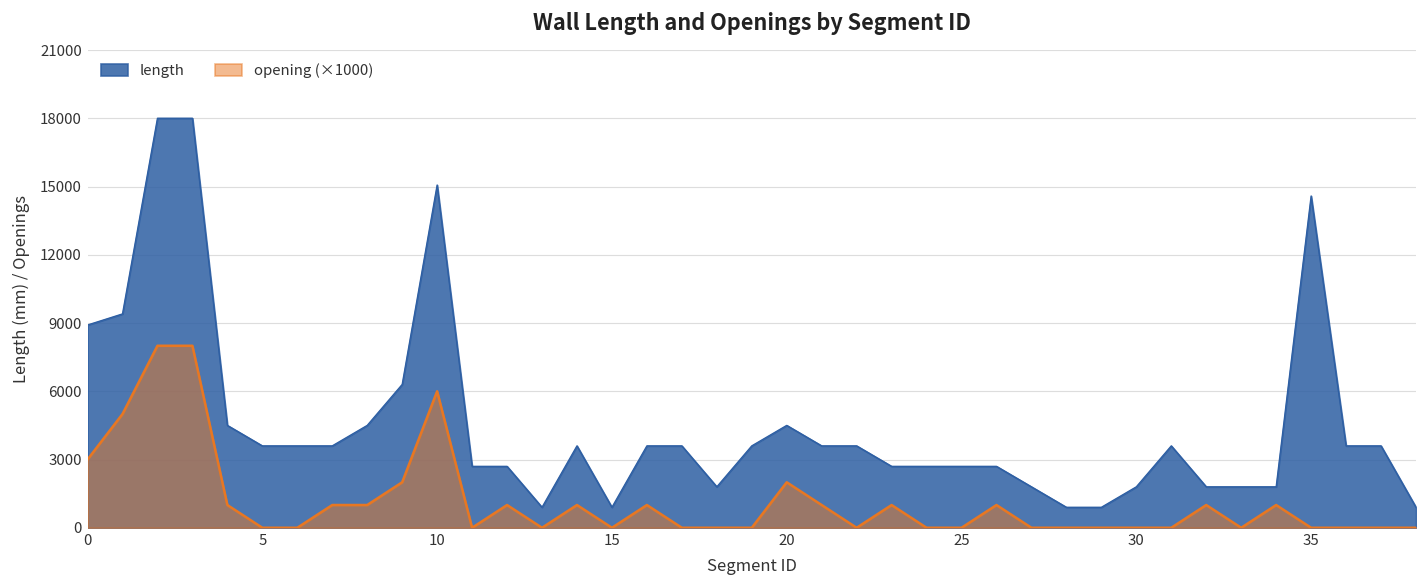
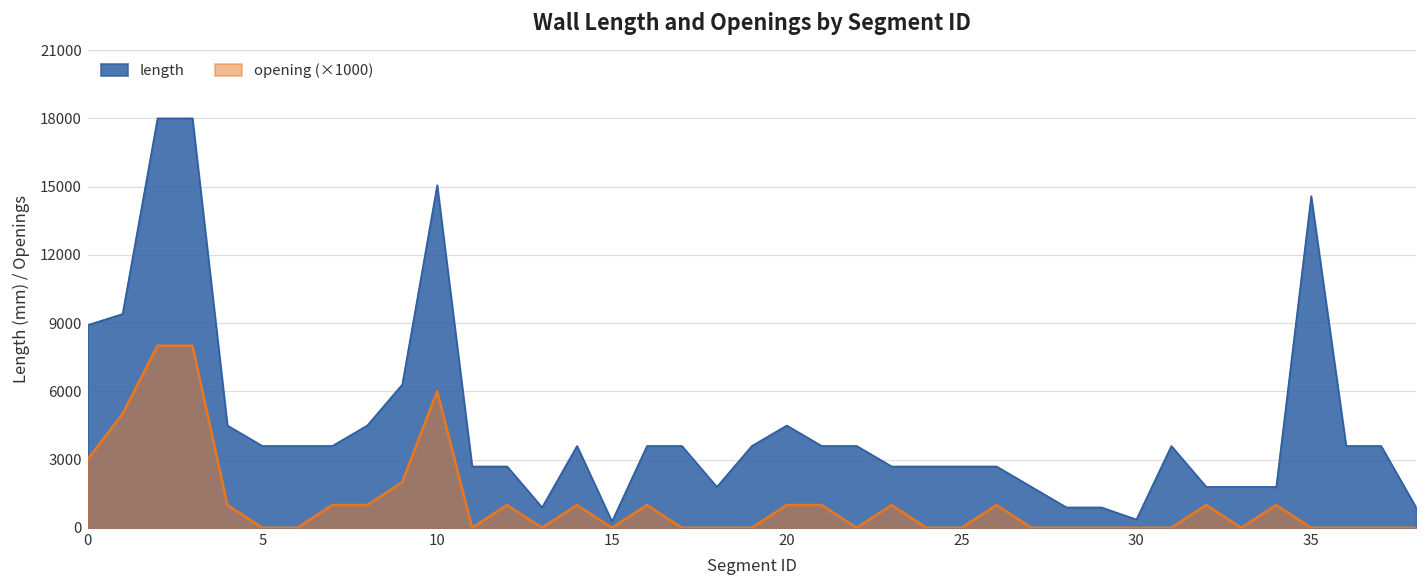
  {
    "length": {
      "0": 8900,
      "5": 3600,
      "10": 15100,
-     "15": 900,
+     "15": 300,
      "20": 4500,
      "25": 2700,
-     "30": 1800,
+     "30": 400,
      "35": 14600
    },
    "opening (×1000)": {
      "0": 3000,
      "5": 0,
      "10": 6000,
      "15": 0,
-     "20": 2000,
+     "20": 1000,
      "25": 0,
      "30": 0,
      "35": 0
    }
  }
